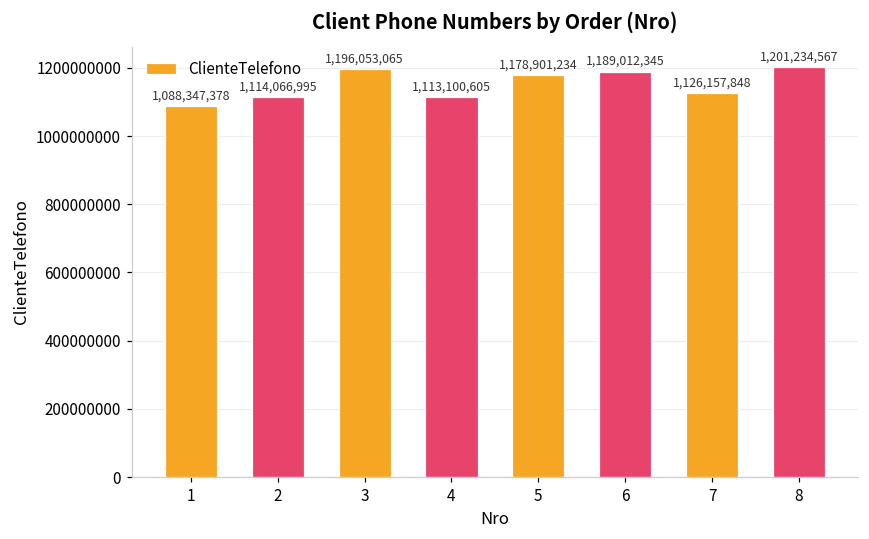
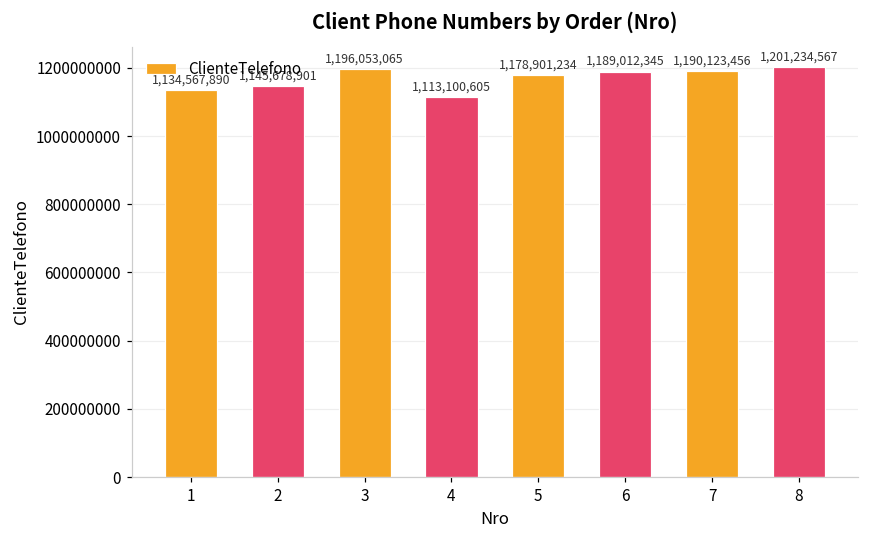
  {
-   "1": "1,088,347,378",
-   "2": "1,114,066,995",
+   "1": "1,134,567,890",
+   "2": "1,145,678,901",
    "3": "1,196,053,065",
    "4": "1,113,100,605",
    "5": "1,178,901,234",
    "6": "1,189,012,345",
-   "7": "1,126,157,848",
+   "7": "1,190,123,456",
    "8": "1,201,234,567"
  }
